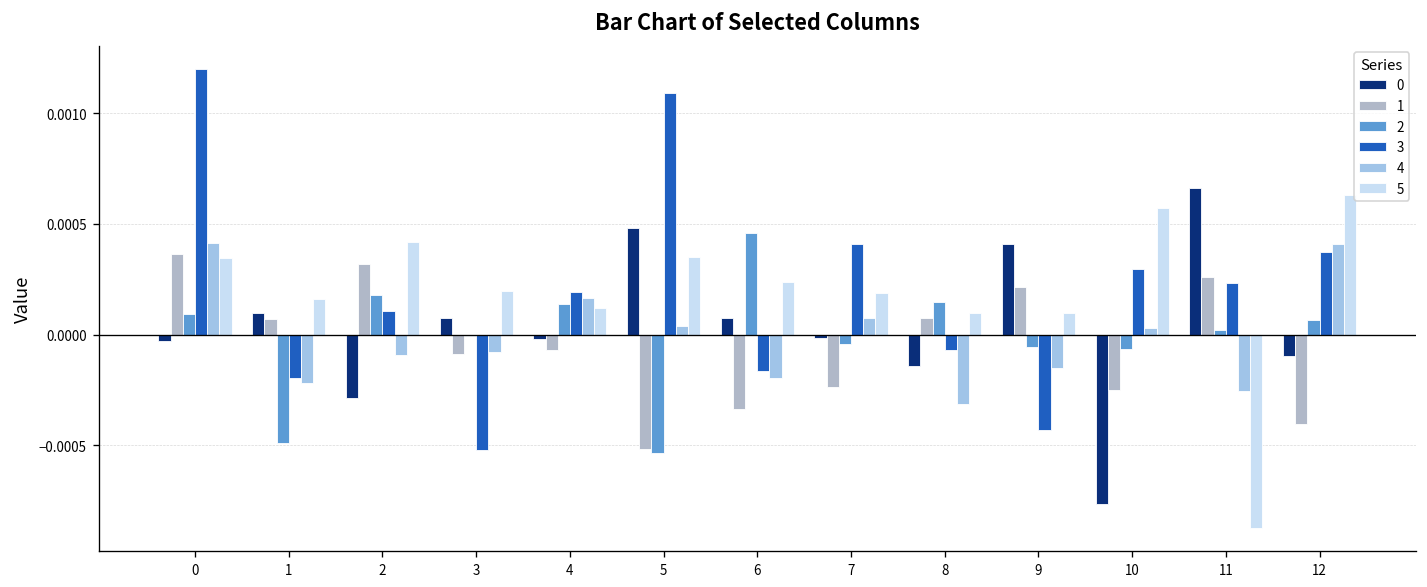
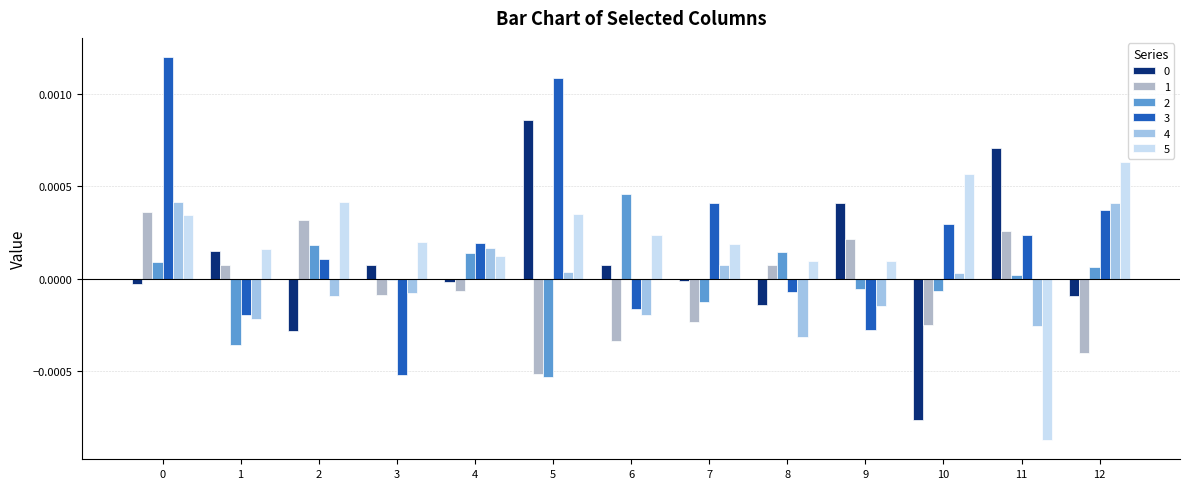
  {
    "0": {
      "0": -0.00003,
-     "1": 0.00010,
+     "1": 0.00015,
      "2": -0.00028,
      "3": 0.00008,
      "4": -0.00002,
-     "5": 0.00048,
+     "5": 0.00086,
      "6": 0.00008,
      "7": -0.00001,
      "8": -0.00014,
      "9": 0.00041,
      "10": -0.00077,
-     "11": 0.00066,
+     "11": 0.00071,
      "12": -0.00009
    },
    "2": {
      "0": 0.00009,
-     "1": -0.00049,
+     "1": -0.00036,
      "2": 0.00018,
      "4": 0.00014,
      "5": -0.00053,
      "6": 0.00046,
-     "7": -0.00004,
+     "7": -0.00012,
      "8": 0.00015,
      "9": -0.00006,
      "10": -0.00007,
      "11": 0.00002,
      "12": 0.00006
    },
    "3": {
      "0": 0.00120,
      "1": -0.00020,
      "2": 0.00011,
      "3": -0.00052,
      "4": 0.00019,
      "5": 0.00109,
      "6": -0.00016,
      "7": 0.00041,
      "8": -0.00007,
-     "9": -0.00043,
+     "9": -0.00028,
      "10": 0.00030,
      "11": 0.00024,
      "12": 0.00037
    }
  }
